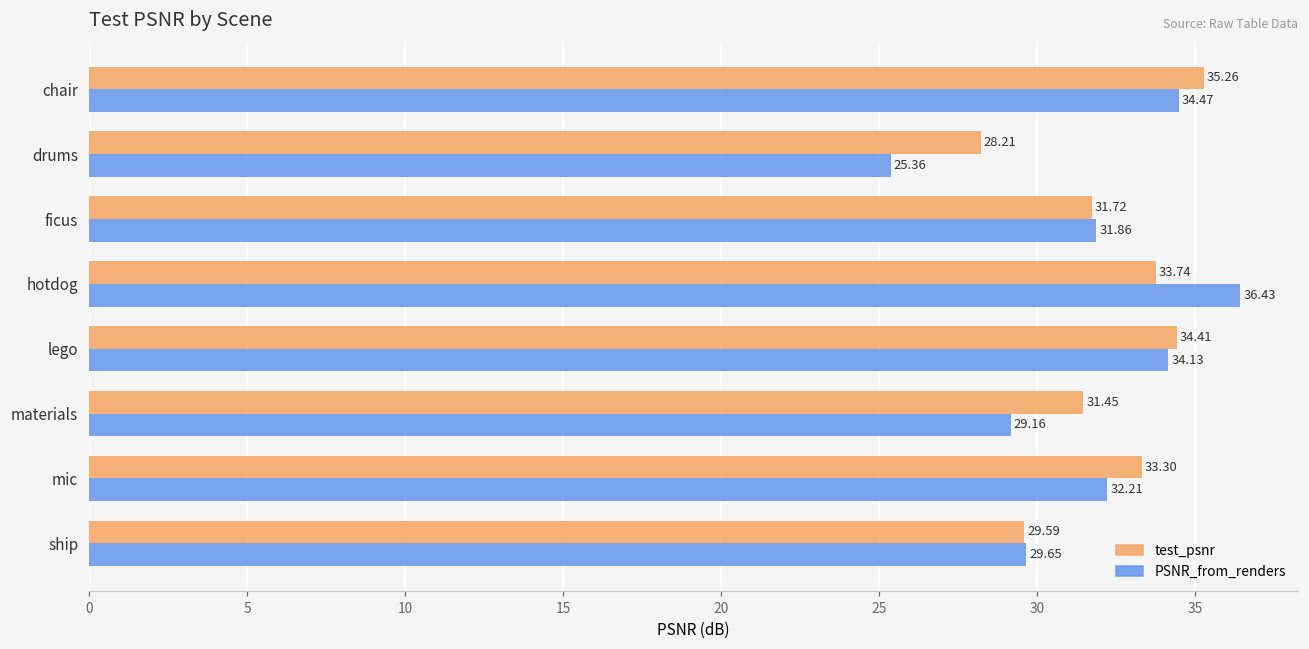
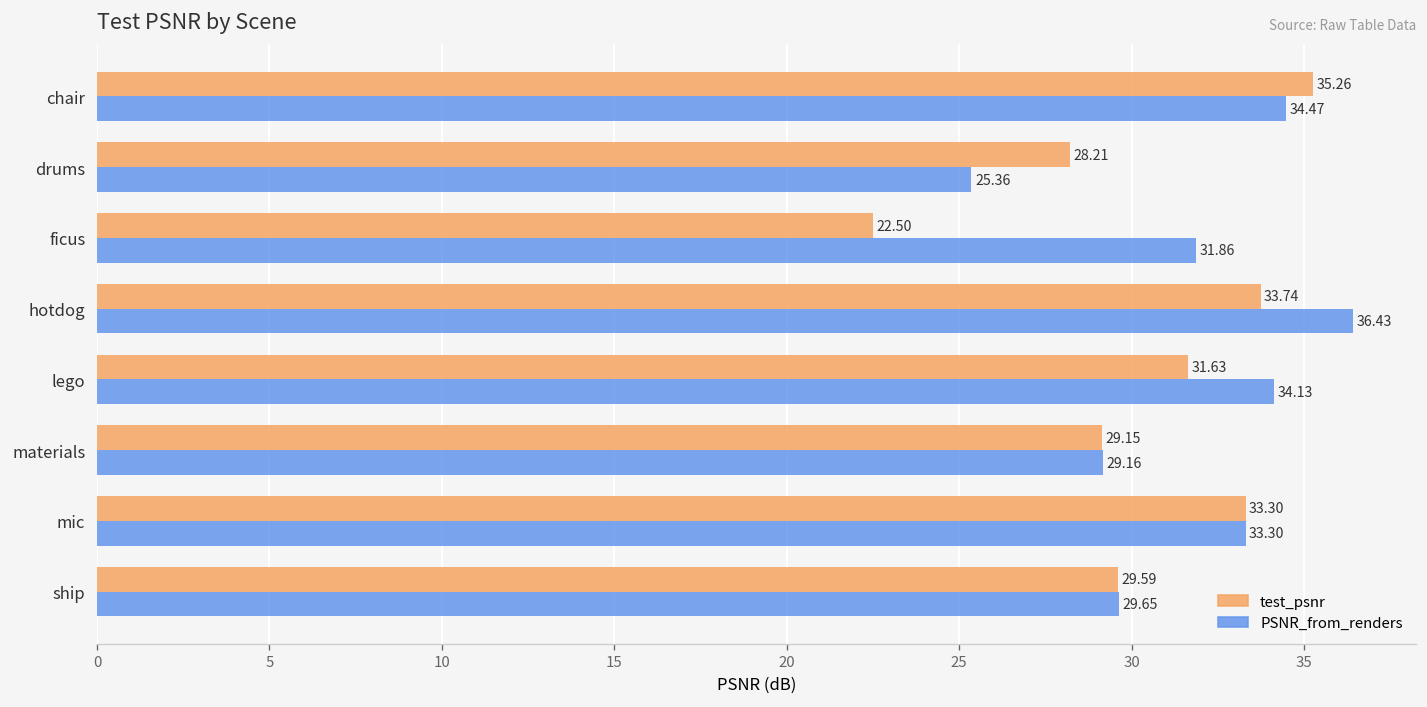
  {
    "test_psnr": {
      "chair": 35.26,
      "drums": 28.21,
-     "ficus": 31.72,
+     "ficus": 22.50,
      "hotdog": 33.74,
-     "lego": 34.41,
-     "materials": 31.45,
+     "lego": 31.63,
+     "materials": 29.15,
      "mic": 33.30,
      "ship": 29.59
    },
    "PSNR_from_renders": {
      "chair": 34.47,
      "drums": 25.36,
      "ficus": 31.86,
      "hotdog": 36.43,
      "lego": 34.13,
      "materials": 29.16,
-     "mic": 32.21,
+     "mic": 33.30,
      "ship": 29.65
    }
  }
